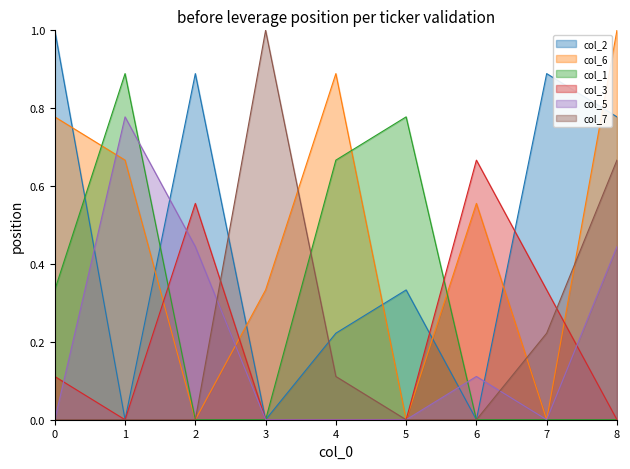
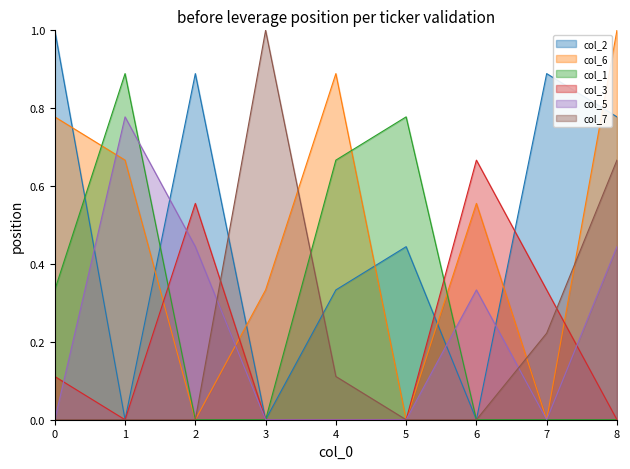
  {
    "col_2": {
      "0": 1.00,
      "2": 0.89,
-     "4": 0.22,
-     "5": 0.33,
+     "4": 0.33,
+     "5": 0.44,
      "7": 0.89,
      "8": 0.78
    },
    "col_1": {
      "0": 0.33,
      "1": 0.89,
      "4": 0.67,
      "5": 0.78
    },
    "col_5": {
      "1": 0.78,
      "2": 0.44,
-     "6": 0.11,
+     "6": 0.33,
      "8": 0.44
    }
  }
